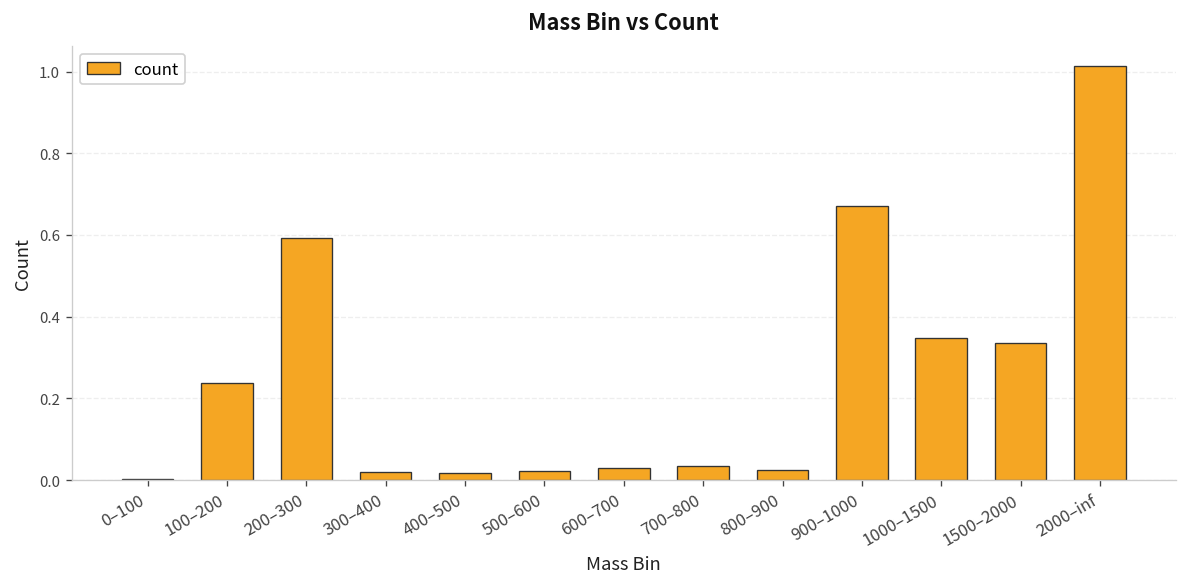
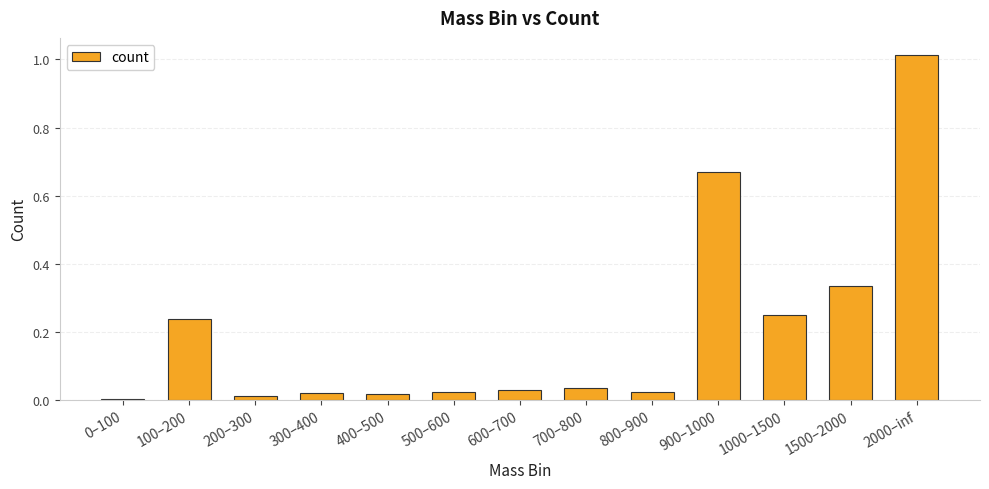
  {
    "100–200": 0.24,
-   "200–300": 0.59,
+   "200–300": 0.01,
    "300–400": 0.02,
    "400–500": 0.02,
    "500–600": 0.02,
    "600–700": 0.03,
    "700–800": 0.03,
    "800–900": 0.02,
    "900–1000": 0.67,
-   "1000–1500": 0.35,
+   "1000–1500": 0.25,
    "1500–2000": 0.34,
    "2000–inf": 1.01
  }
